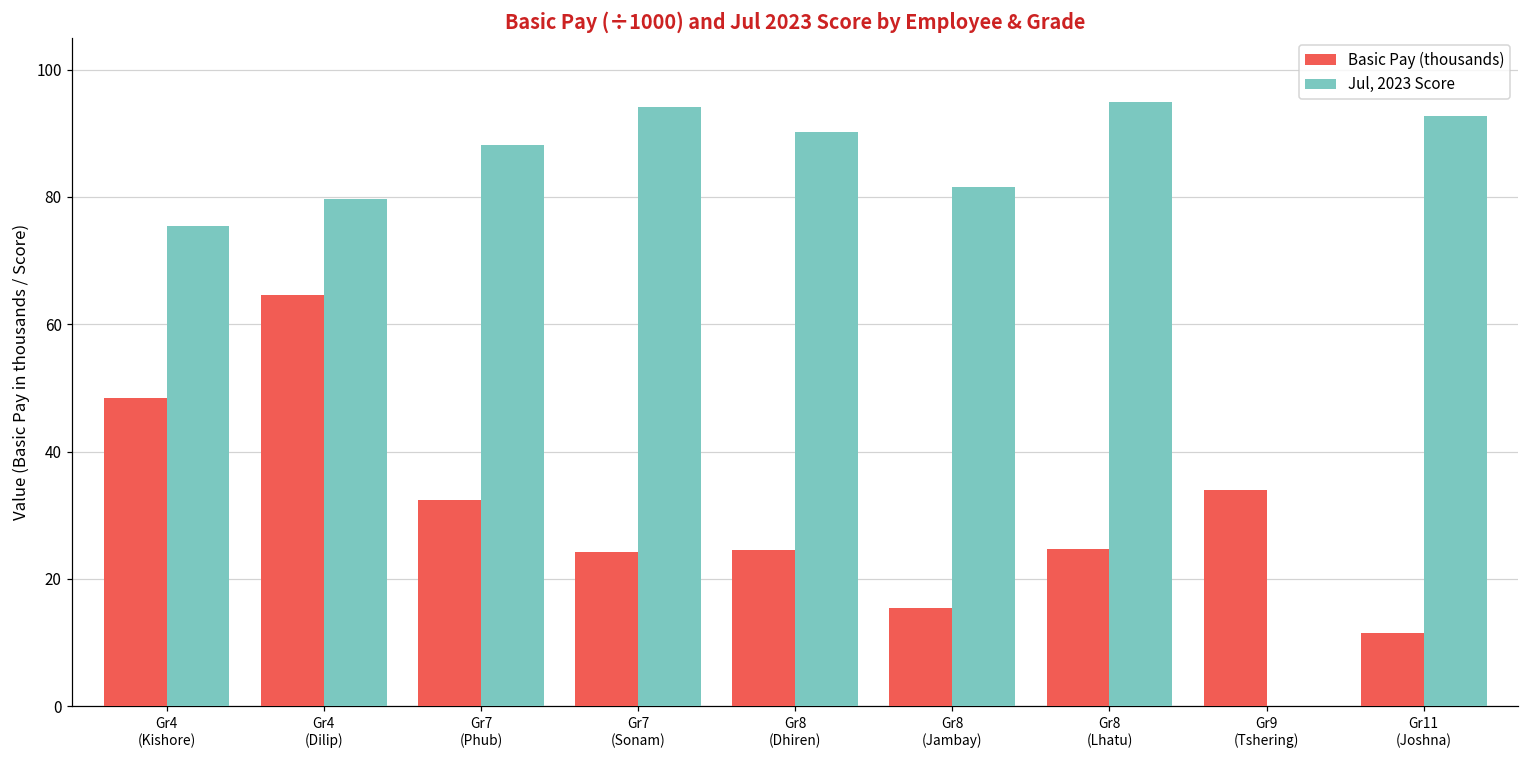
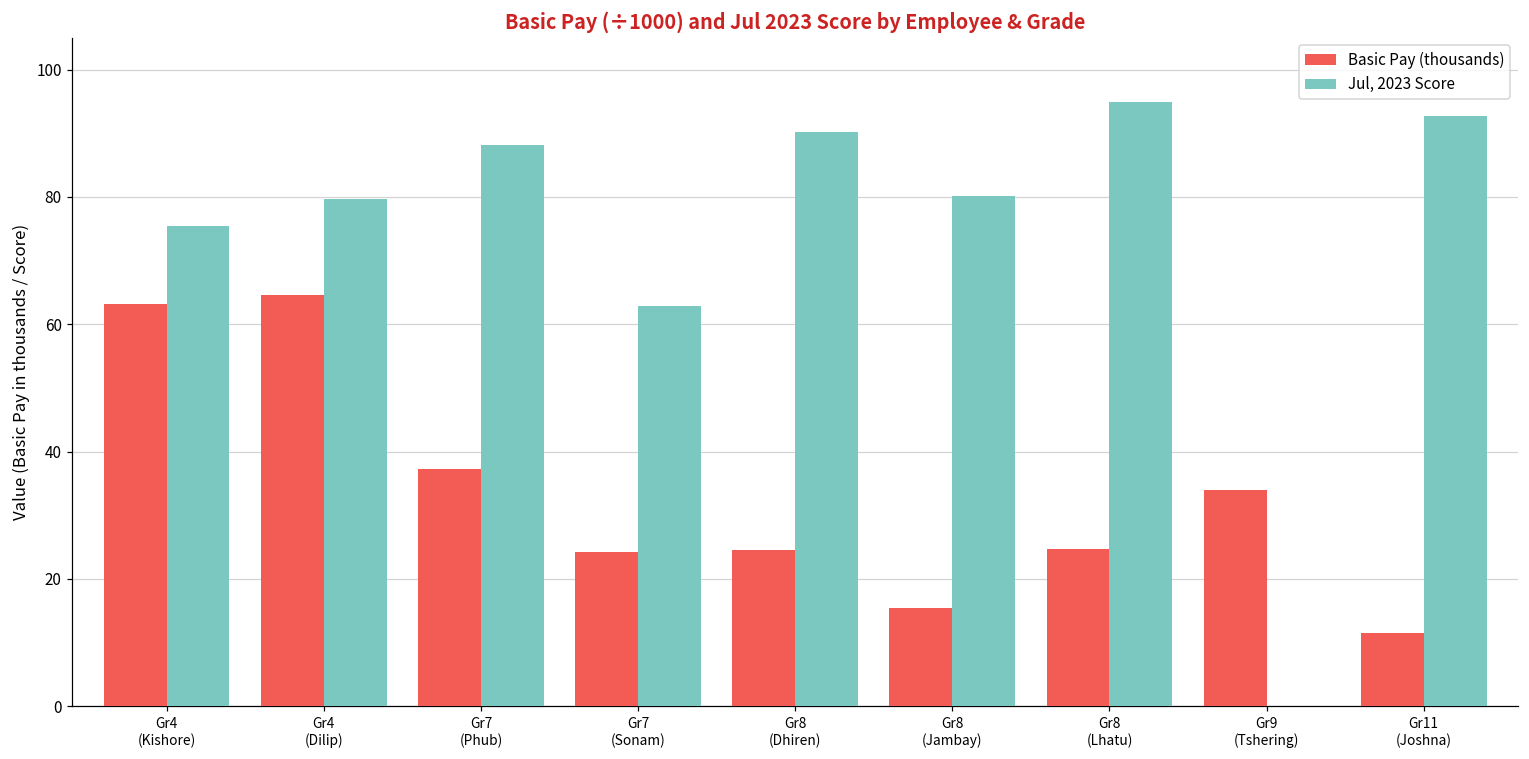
  {
    "Basic Pay (thousands)": {
-     "Gr4 (Kishore)": 48,
+     "Gr4 (Kishore)": 63,
      "Gr4 (Dilip)": 65,
-     "Gr7 (Phub)": 32,
+     "Gr7 (Phub)": 37,
      "Gr7 (Sonam)": 24,
      "Gr8 (Dhiren)": 25,
      "Gr8 (Jambay)": 15,
      "Gr8 (Lhatu)": 25,
      "Gr9 (Tshering)": 34,
      "Gr11 (Joshna)": 11
    },
    "Jul, 2023 Score": {
      "Gr4 (Kishore)": 76,
      "Gr4 (Dilip)": 80,
      "Gr7 (Phub)": 88,
-     "Gr7 (Sonam)": 94,
+     "Gr7 (Sonam)": 63,
      "Gr8 (Dhiren)": 90,
-     "Gr8 (Jambay)": 82,
+     "Gr8 (Jambay)": 80,
      "Gr8 (Lhatu)": 95,
      "Gr9 (Tshering)": 0,
      "Gr11 (Joshna)": 93
    }
  }
